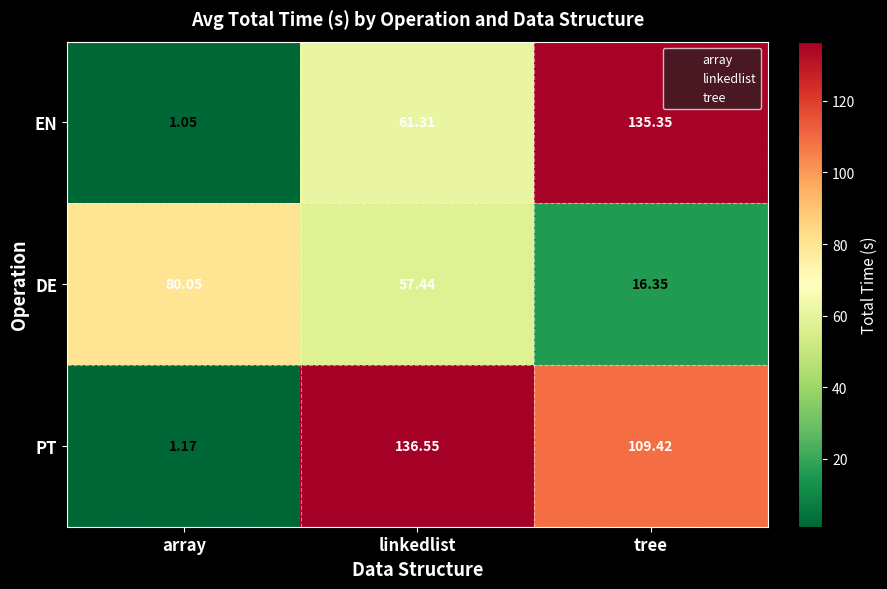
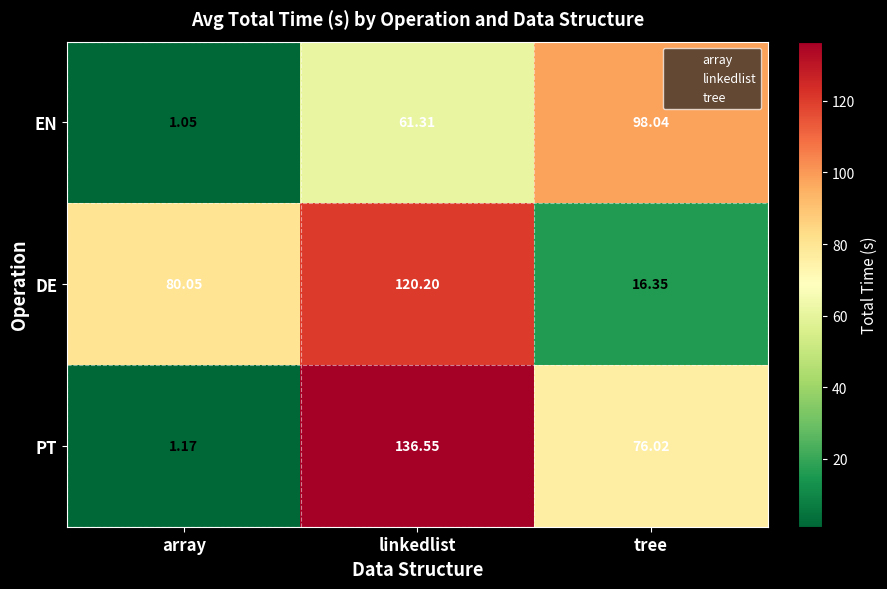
  {
    "EN": {
      "array": 1.05,
      "linkedlist": 61.31,
-     "tree": 135.35
+     "tree": 98.04
    },
    "DE": {
      "array": 80.05,
-     "linkedlist": 57.44,
+     "linkedlist": 120.20,
      "tree": 16.35
    },
    "PT": {
      "array": 1.17,
      "linkedlist": 136.55,
-     "tree": 109.42
+     "tree": 76.02
    }
  }
